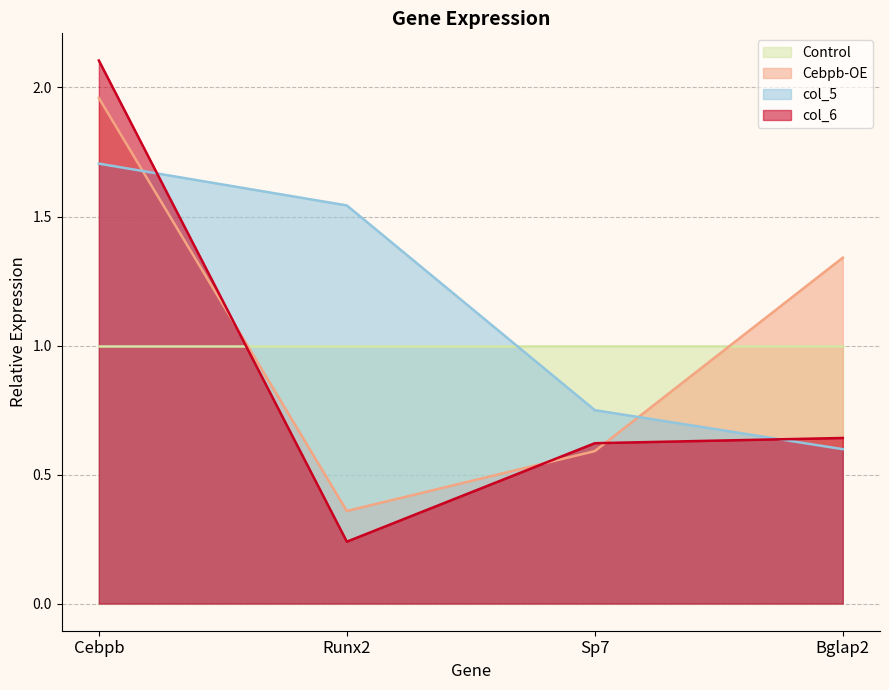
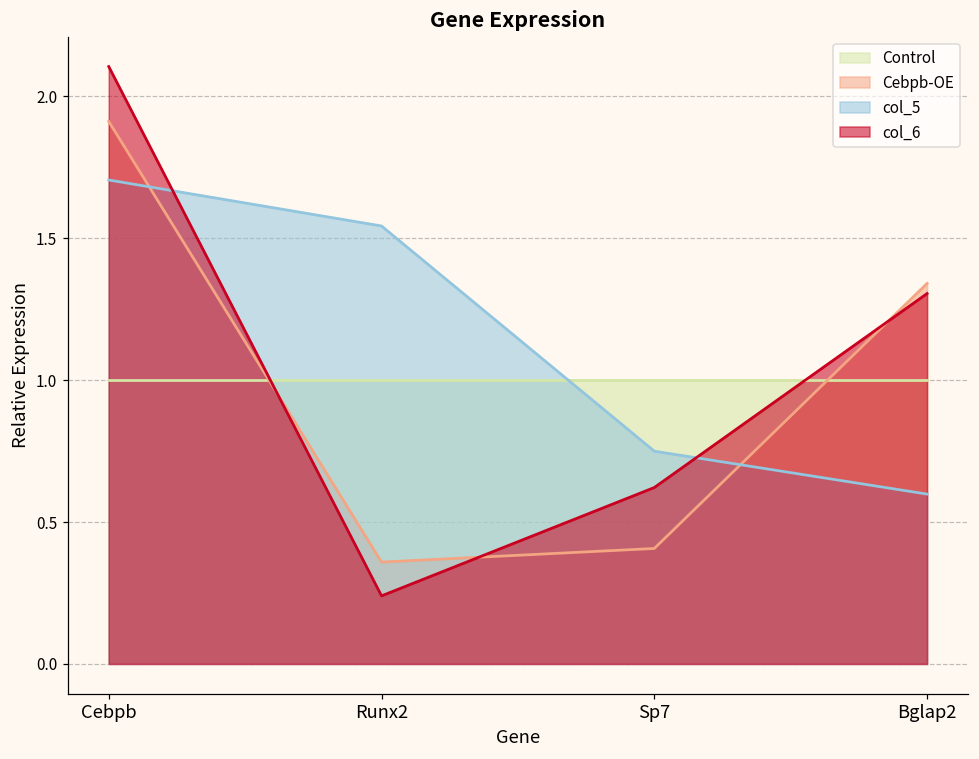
  {
    "Control": {
      "Cebpb": 1.00,
      "Runx2": 1.00,
      "Sp7": 1.00,
      "Bglap2": 1.00
    },
    "Cebpb-OE": {
-     "Cebpb": 1.96,
+     "Cebpb": 1.91,
      "Runx2": 0.36,
-     "Sp7": 0.59,
+     "Sp7": 0.41,
      "Bglap2": 1.34
    },
    "col_5": {
      "Cebpb": 1.70,
      "Runx2": 1.54,
      "Sp7": 0.75,
      "Bglap2": 0.60
    },
    "col_6": {
      "Cebpb": 2.10,
      "Runx2": 0.24,
      "Sp7": 0.62,
-     "Bglap2": 0.64
+     "Bglap2": 1.30
    }
  }
